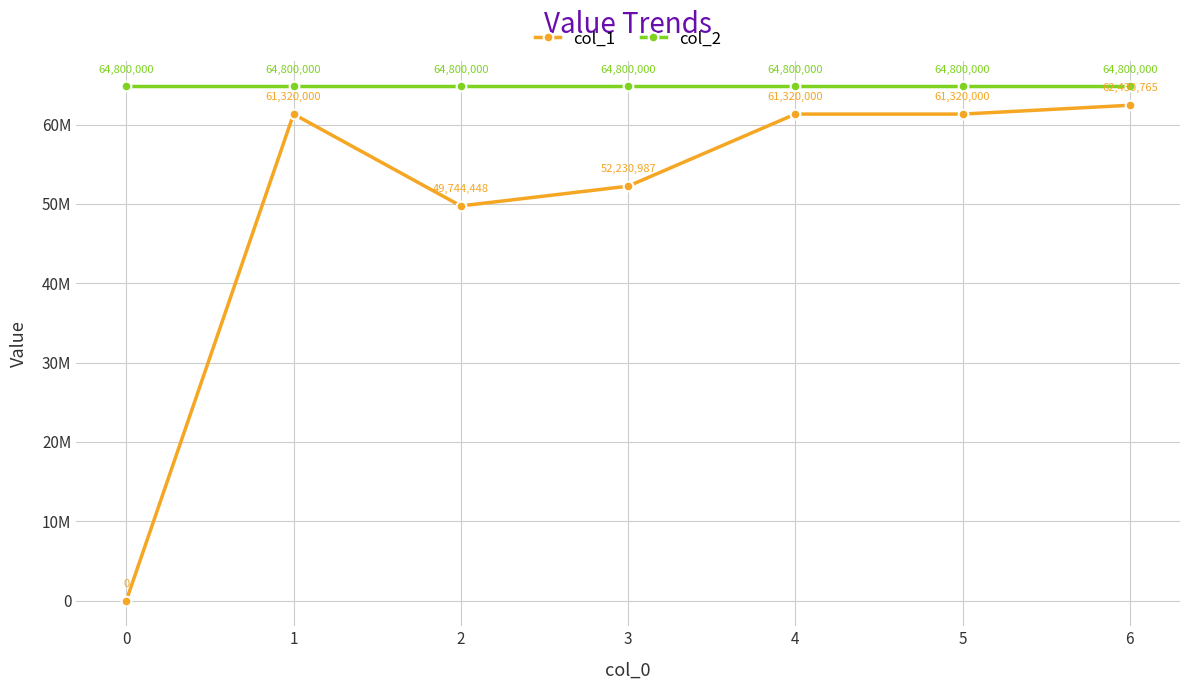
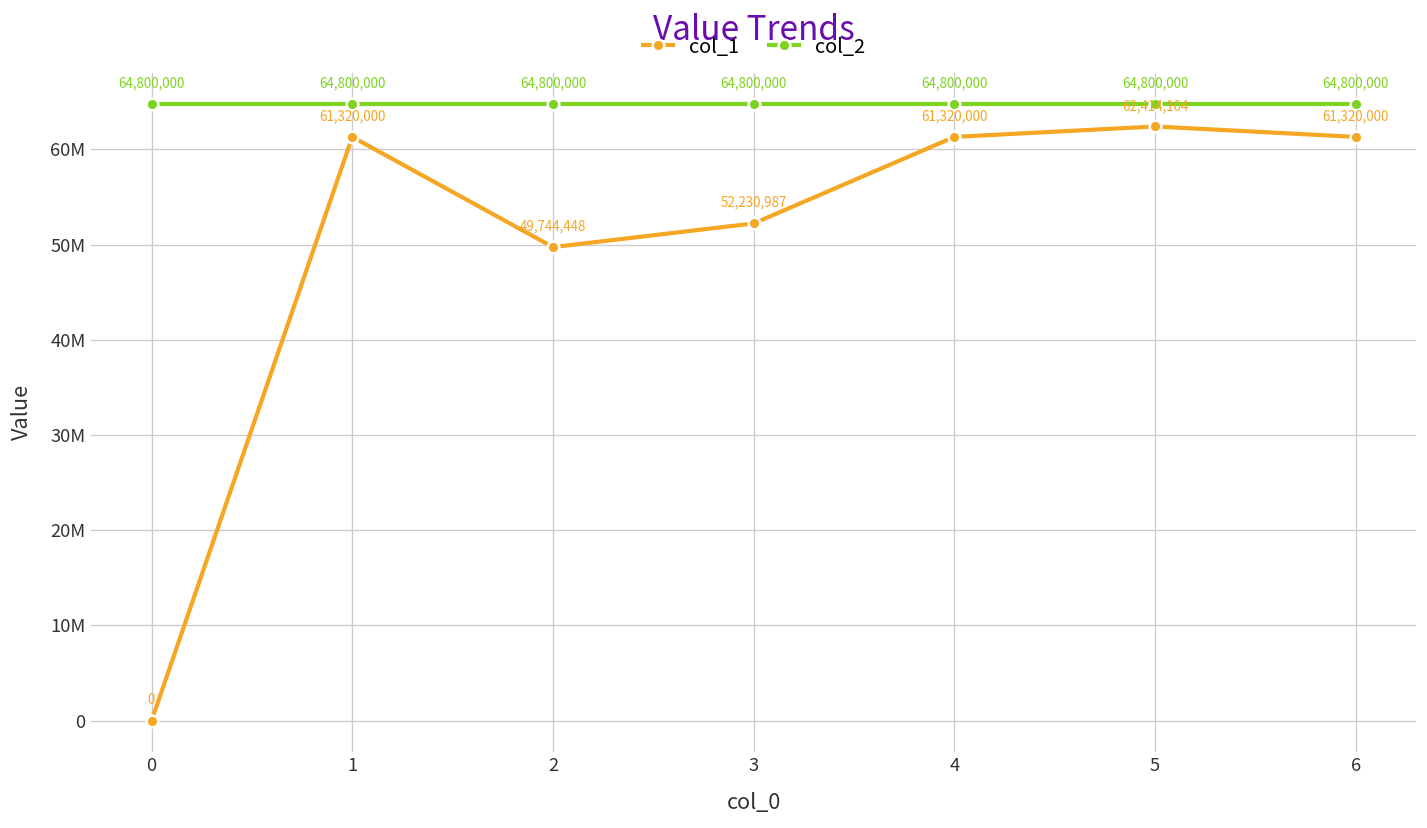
  {
    "col_1": {
      "0": "0",
      "1": "61,320,000",
      "2": "49,744,448",
      "3": "52,230,987",
      "4": "61,320,000",
-     "5": "61,320,000",
-     "6": "62,430,765"
+     "5": "62,414,104",
+     "6": "61,320,000"
    },
    "col_2": {
      "0": "64,800,000",
      "1": "64,800,000",
      "2": "64,800,000",
      "3": "64,800,000",
      "4": "64,800,000",
      "5": "64,800,000",
      "6": "64,800,000"
    }
  }
